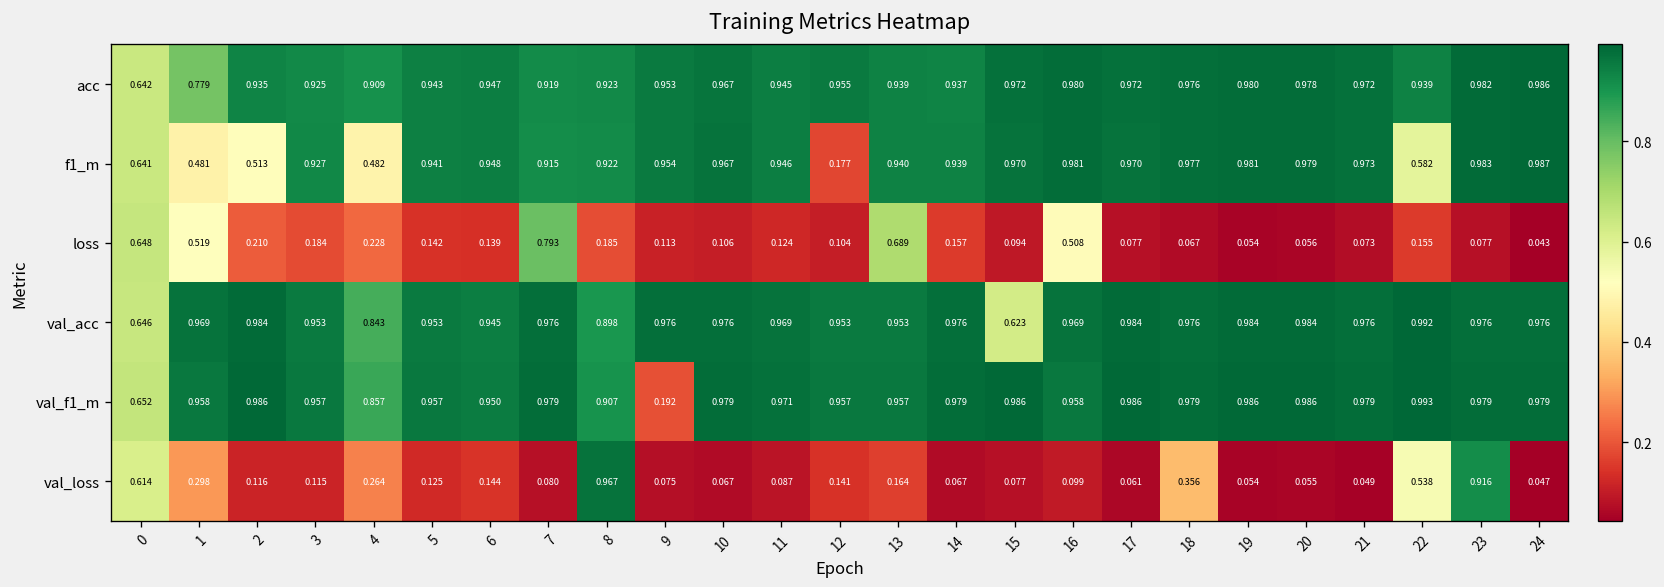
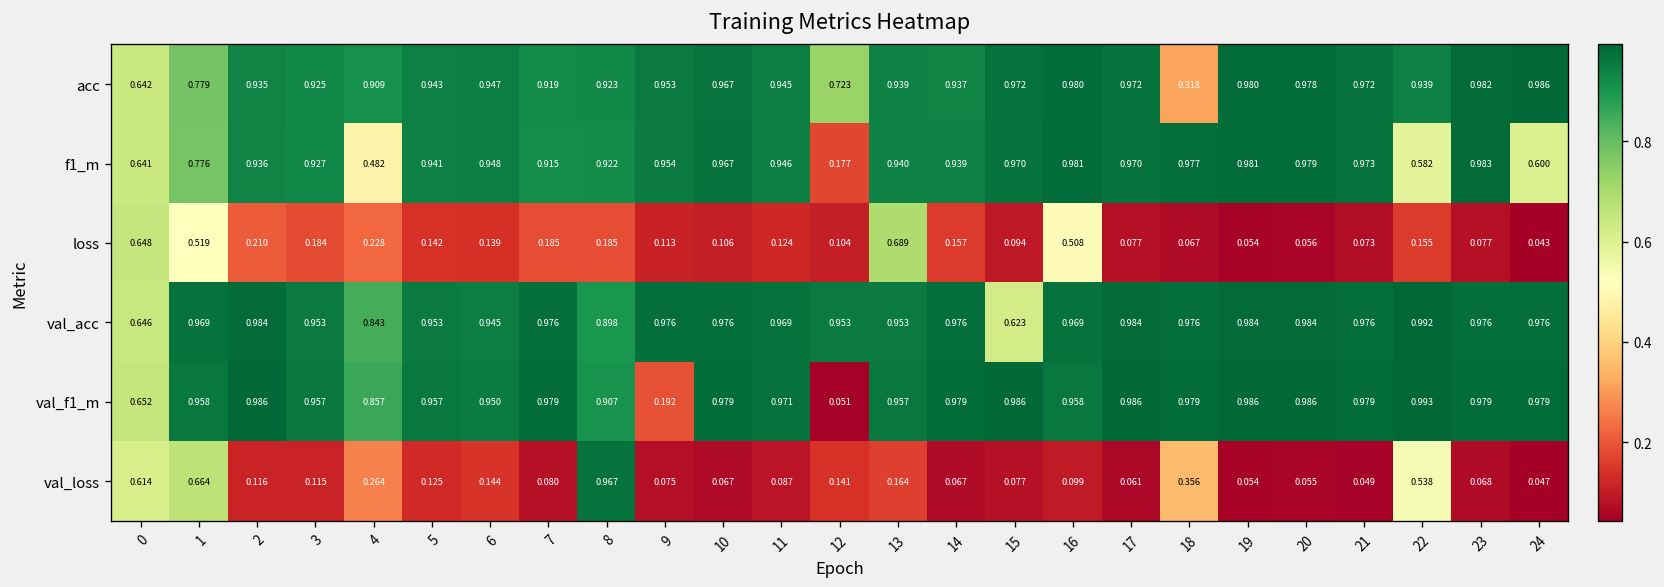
  {
    "acc": {
      "0": 0.642,
      "1": 0.779,
      "2": 0.935,
      "3": 0.925,
      "4": 0.909,
      "5": 0.943,
      "6": 0.947,
      "7": 0.919,
      "8": 0.923,
      "9": 0.953,
      "10": 0.967,
      "11": 0.945,
-     "12": 0.955,
+     "12": 0.723,
      "13": 0.939,
      "14": 0.937,
      "15": 0.972,
      "16": 0.980,
      "17": 0.972,
-     "18": 0.976,
+     "18": 0.318,
      "19": 0.980,
      "20": 0.978,
      "21": 0.972,
      "22": 0.939,
      "23": 0.982,
      "24": 0.986
    },
    "f1_m": {
      "0": 0.641,
-     "1": 0.481,
-     "2": 0.513,
+     "1": 0.776,
+     "2": 0.936,
      "3": 0.927,
      "4": 0.482,
      "5": 0.941,
      "6": 0.948,
      "7": 0.915,
      "8": 0.922,
      "9": 0.954,
      "10": 0.967,
      "11": 0.946,
      "12": 0.177,
      "13": 0.940,
      "14": 0.939,
      "15": 0.970,
      "16": 0.981,
      "17": 0.970,
      "18": 0.977,
      "19": 0.981,
      "20": 0.979,
      "21": 0.973,
      "22": 0.582,
      "23": 0.983,
-     "24": 0.987
+     "24": 0.600
    },
    "loss": {
      "0": 0.648,
      "1": 0.519,
      "2": 0.210,
      "3": 0.184,
      "4": 0.228,
      "5": 0.142,
      "6": 0.139,
-     "7": 0.793,
+     "7": 0.185,
      "8": 0.185,
      "9": 0.113,
      "10": 0.106,
      "11": 0.124,
      "12": 0.104,
      "13": 0.689,
      "14": 0.157,
      "15": 0.094,
      "16": 0.508,
      "17": 0.077,
      "18": 0.067,
      "19": 0.054,
      "20": 0.056,
      "21": 0.073,
      "22": 0.155,
      "23": 0.077,
      "24": 0.043
    },
    "val_acc": {
      "0": 0.646,
      "1": 0.969,
      "2": 0.984,
      "3": 0.953,
      "4": 0.843,
      "5": 0.953,
      "6": 0.945,
      "7": 0.976,
      "8": 0.898,
      "9": 0.976,
      "10": 0.976,
      "11": 0.969,
      "12": 0.953,
      "13": 0.953,
      "14": 0.976,
      "15": 0.623,
      "16": 0.969,
      "17": 0.984,
      "18": 0.976,
      "19": 0.984,
      "20": 0.984,
      "21": 0.976,
      "22": 0.992,
      "23": 0.976,
      "24": 0.976
    },
    "val_f1_m": {
      "0": 0.652,
      "1": 0.958,
      "2": 0.986,
      "3": 0.957,
      "4": 0.857,
      "5": 0.957,
      "6": 0.950,
      "7": 0.979,
      "8": 0.907,
      "9": 0.192,
      "10": 0.979,
      "11": 0.971,
-     "12": 0.957,
+     "12": 0.051,
      "13": 0.957,
      "14": 0.979,
      "15": 0.986,
      "16": 0.958,
      "17": 0.986,
      "18": 0.979,
      "19": 0.986,
      "20": 0.986,
      "21": 0.979,
      "22": 0.993,
      "23": 0.979,
      "24": 0.979
    },
    "val_loss": {
      "0": 0.614,
-     "1": 0.298,
+     "1": 0.664,
      "2": 0.116,
      "3": 0.115,
      "4": 0.264,
      "5": 0.125,
      "6": 0.144,
      "7": 0.080,
      "8": 0.967,
      "9": 0.075,
      "10": 0.067,
      "11": 0.087,
      "12": 0.141,
      "13": 0.164,
      "14": 0.067,
      "15": 0.077,
      "16": 0.099,
      "17": 0.061,
      "18": 0.356,
      "19": 0.054,
      "20": 0.055,
      "21": 0.049,
      "22": 0.538,
-     "23": 0.916,
+     "23": 0.068,
      "24": 0.047
    }
  }
